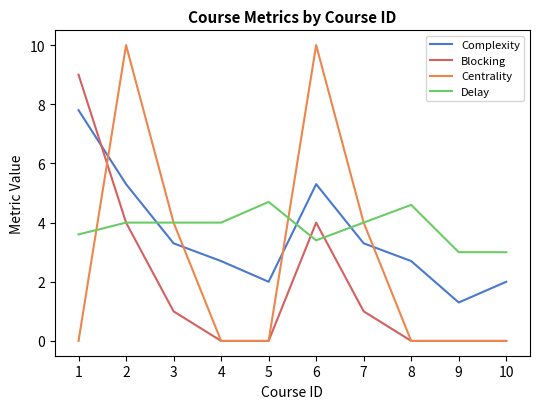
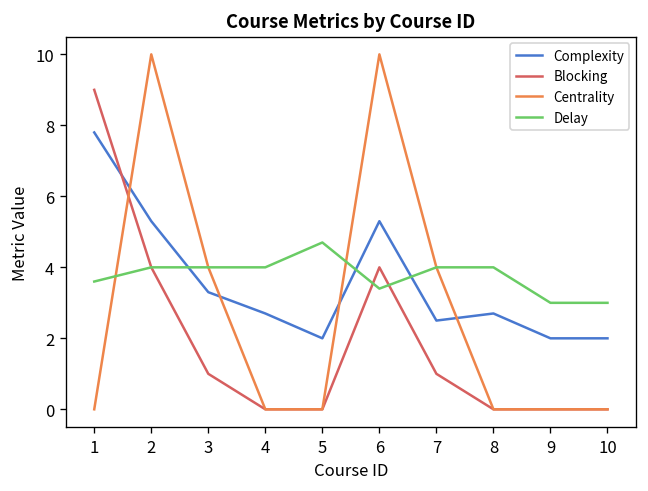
  {
    "Complexity": {
      "1": 7.8,
      "2": 5.3,
      "3": 3.3,
      "4": 2.7,
      "5": 2.0,
      "6": 5.3,
-     "7": 3.3,
+     "7": 2.5,
      "8": 2.7,
-     "9": 1.3,
+     "9": 2.0,
      "10": 2.0
    },
    "Delay": {
      "1": 3.6,
      "4": 4.0,
      "5": 4.7,
      "6": 3.4,
-     "8": 4.6,
+     "8": 4.0,
      "9": 3.0,
      "10": 3.0
    }
  }
